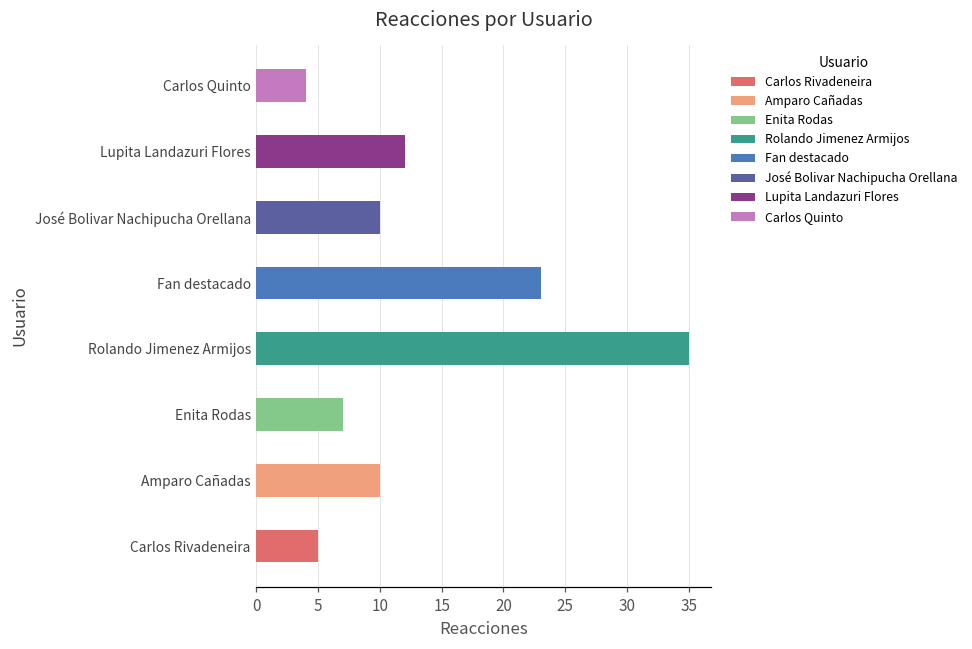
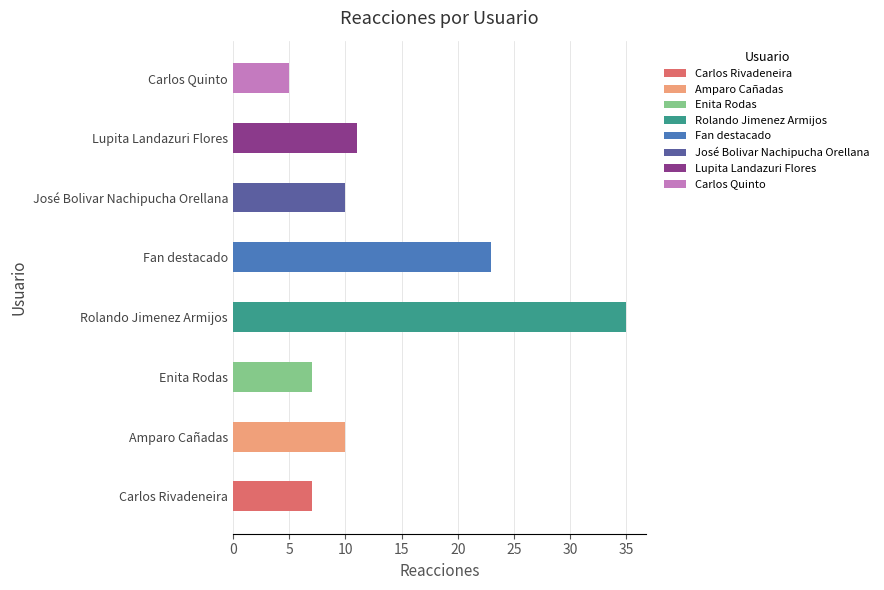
  {
-   "Carlos Quinto": 4,
-   "Lupita Landazuri Flores": 12,
+   "Carlos Quinto": 5,
+   "Lupita Landazuri Flores": 11,
    "José Bolivar Nachipucha Orellana": 10,
    "Fan destacado": 23,
    "Rolando Jimenez Armijos": 35,
    "Enita Rodas": 7,
    "Amparo Cañadas": 10,
-   "Carlos Rivadeneira": 5
+   "Carlos Rivadeneira": 7
  }
